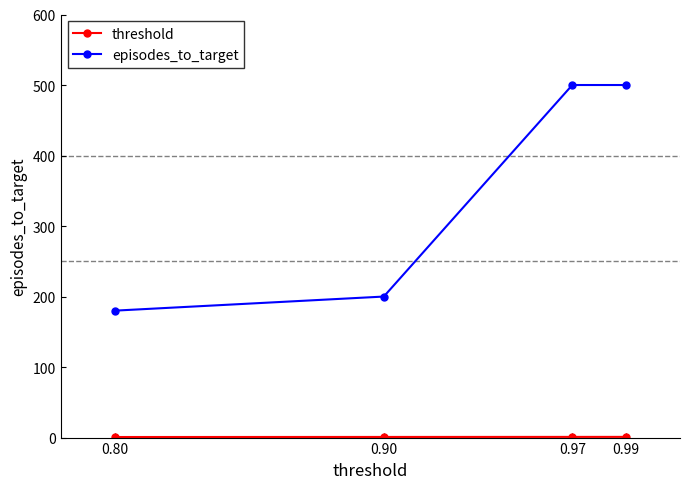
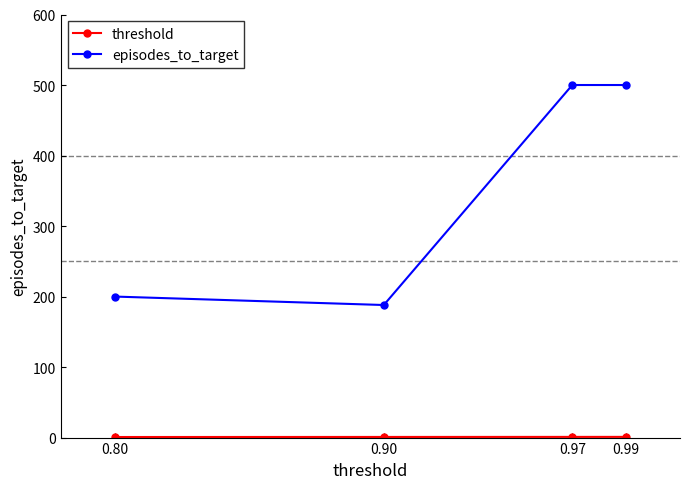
  {
    "threshold": {
      "0.80": 0,
      "0.90": 0,
      "0.97": 0,
      "0.99": 0
    },
    "episodes_to_target": {
-     "0.80": 180,
-     "0.90": 200,
+     "0.80": 200,
+     "0.90": 190,
      "0.97": 500,
      "0.99": 500
    }
  }
